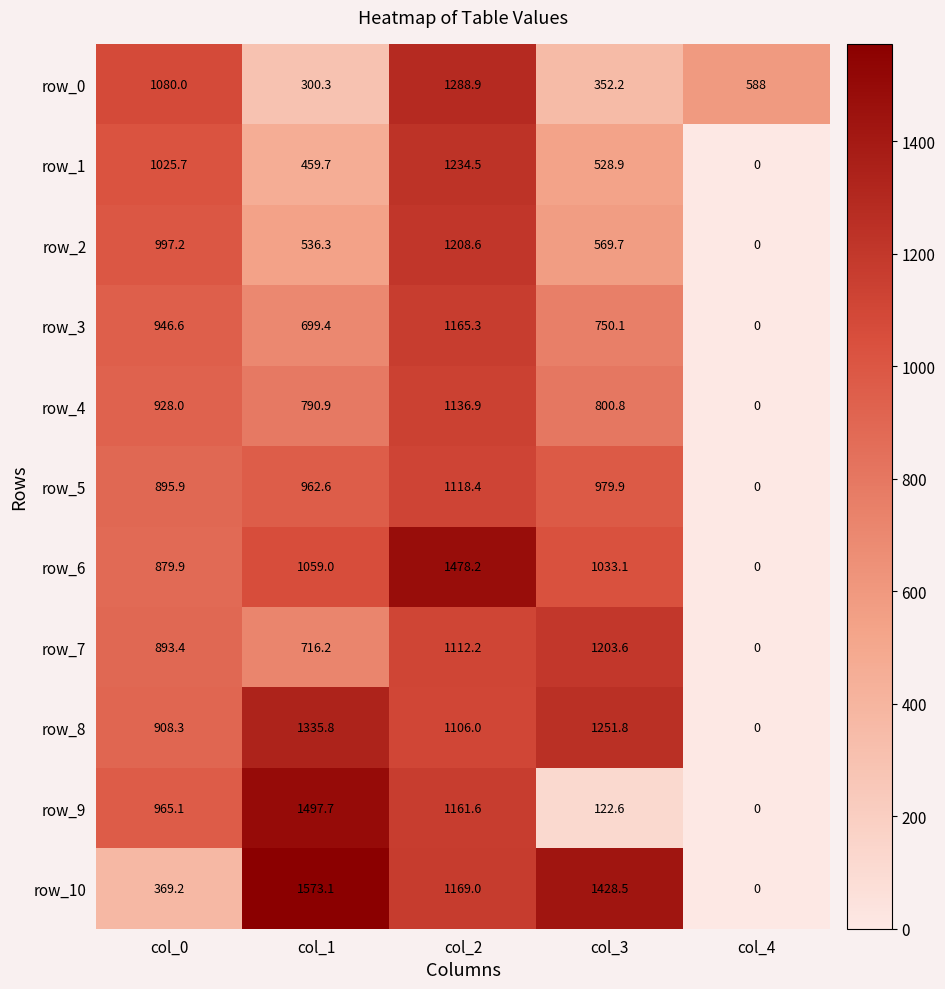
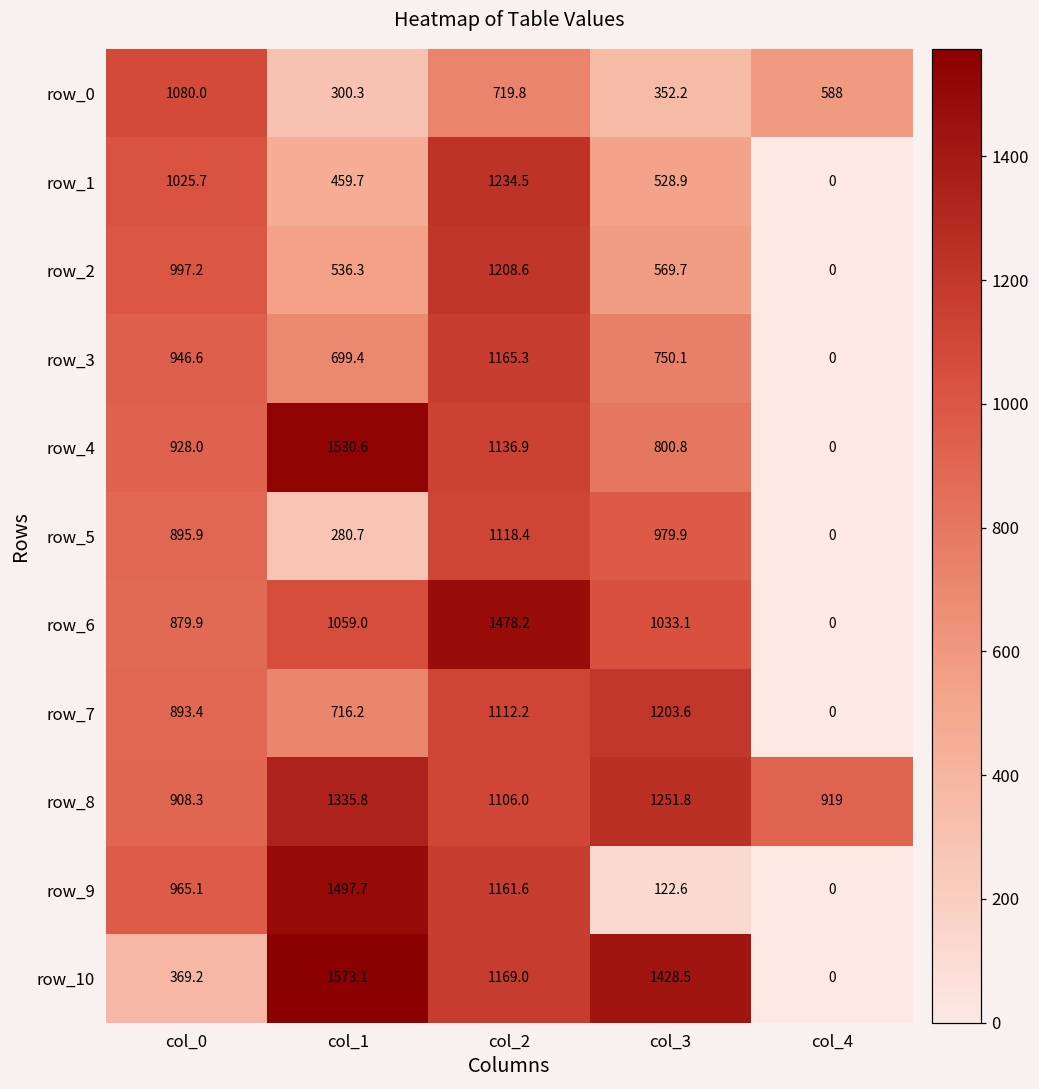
  {
    "row_0": {
      "col_0": 1080.0,
      "col_1": 300.3,
-     "col_2": 1288.9,
+     "col_2": 719.8,
      "col_3": 352.2,
      "col_4": 588
    },
    "row_1": {
      "col_0": 1025.7,
      "col_1": 459.7,
      "col_2": 1234.5,
      "col_3": 528.9,
      "col_4": 0
    },
    "row_2": {
      "col_0": 997.2,
      "col_1": 536.3,
      "col_2": 1208.6,
      "col_3": 569.7,
      "col_4": 0
    },
    "row_3": {
      "col_0": 946.6,
      "col_1": 699.4,
      "col_2": 1165.3,
      "col_3": 750.1,
      "col_4": 0
    },
    "row_4": {
      "col_0": 928.0,
-     "col_1": 790.9,
+     "col_1": 1530.6,
      "col_2": 1136.9,
      "col_3": 800.8,
      "col_4": 0
    },
    "row_5": {
      "col_0": 895.9,
-     "col_1": 962.6,
+     "col_1": 280.7,
      "col_2": 1118.4,
      "col_3": 979.9,
      "col_4": 0
    },
    "row_6": {
      "col_0": 879.9,
      "col_1": 1059.0,
      "col_2": 1478.2,
      "col_3": 1033.1,
      "col_4": 0
    },
    "row_7": {
      "col_0": 893.4,
      "col_1": 716.2,
      "col_2": 1112.2,
      "col_3": 1203.6,
      "col_4": 0
    },
    "row_8": {
      "col_0": 908.3,
      "col_1": 1335.8,
      "col_2": 1106.0,
      "col_3": 1251.8,
-     "col_4": 0
+     "col_4": 919
    },
    "row_9": {
      "col_0": 965.1,
      "col_1": 1497.7,
      "col_2": 1161.6,
      "col_3": 122.6,
      "col_4": 0
    },
    "row_10": {
      "col_0": 369.2,
      "col_1": 1573.1,
      "col_2": 1169.0,
      "col_3": 1428.5,
      "col_4": 0
    }
  }
